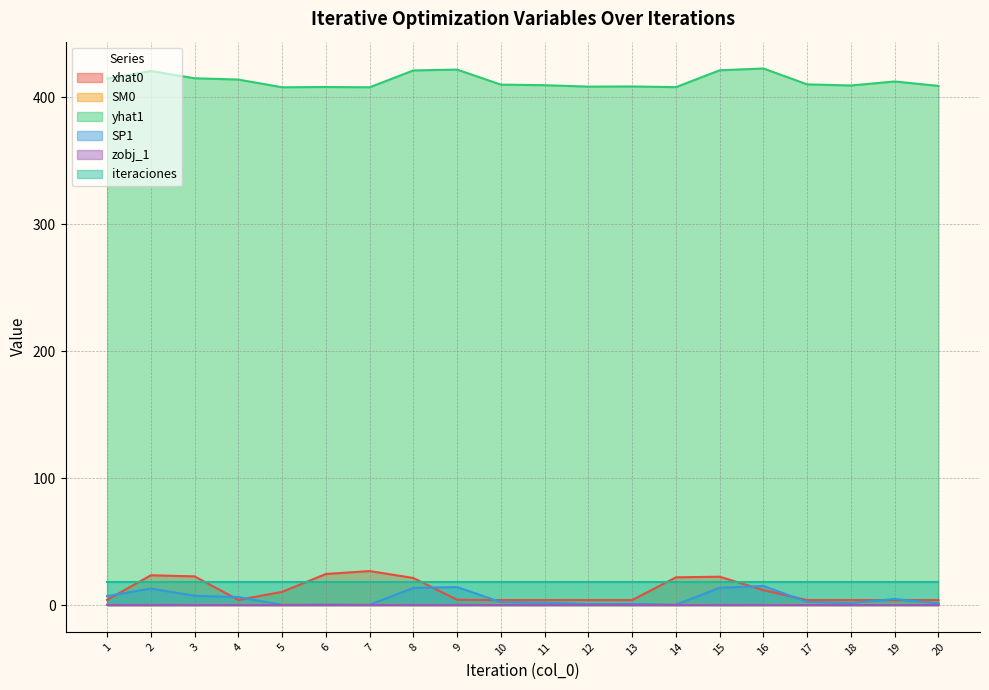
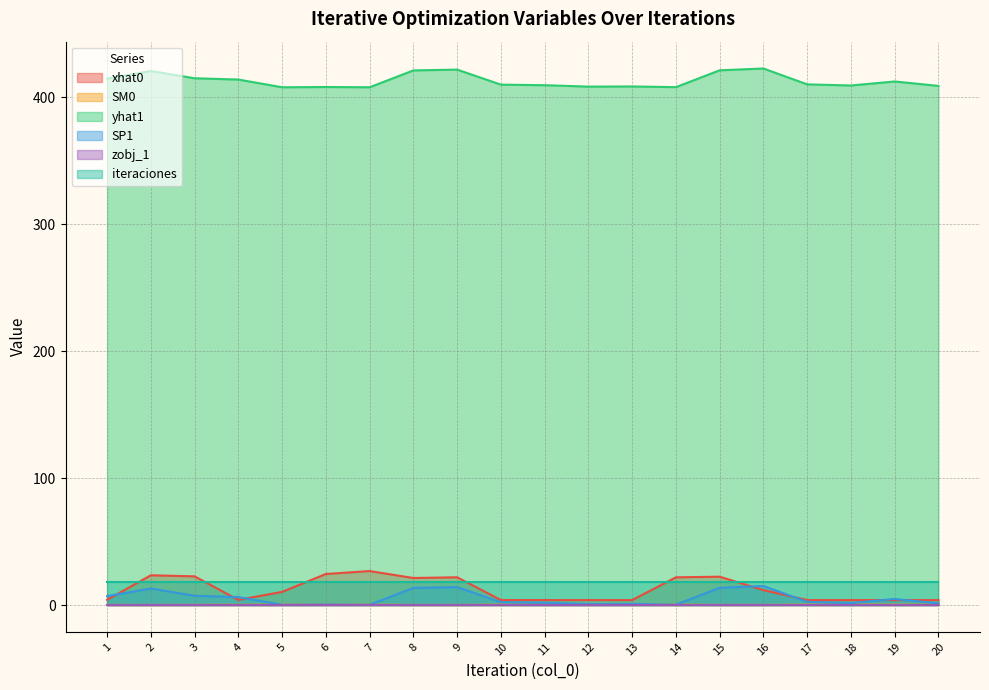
  {
    "xhat0": {
      "1": 4,
      "2": 23,
      "3": 23,
      "4": 4,
      "5": 10,
      "6": 24,
      "7": 27,
      "8": 21,
-     "9": 4,
+     "9": 22,
      "11": 4,
      "12": 4,
      "13": 4,
      "14": 22,
      "15": 22,
      "16": 12,
      "18": 4,
      "20": 4
    },
    "zobj_1": {
      "1": 0,
      "2": 0,
      "3": 0,
      "4": 0,
      "8": 0,
      "9": 0,
      "10": 0,
      "15": 0,
      "16": 0,
      "17": 0,
      "19": 0
    }
  }
